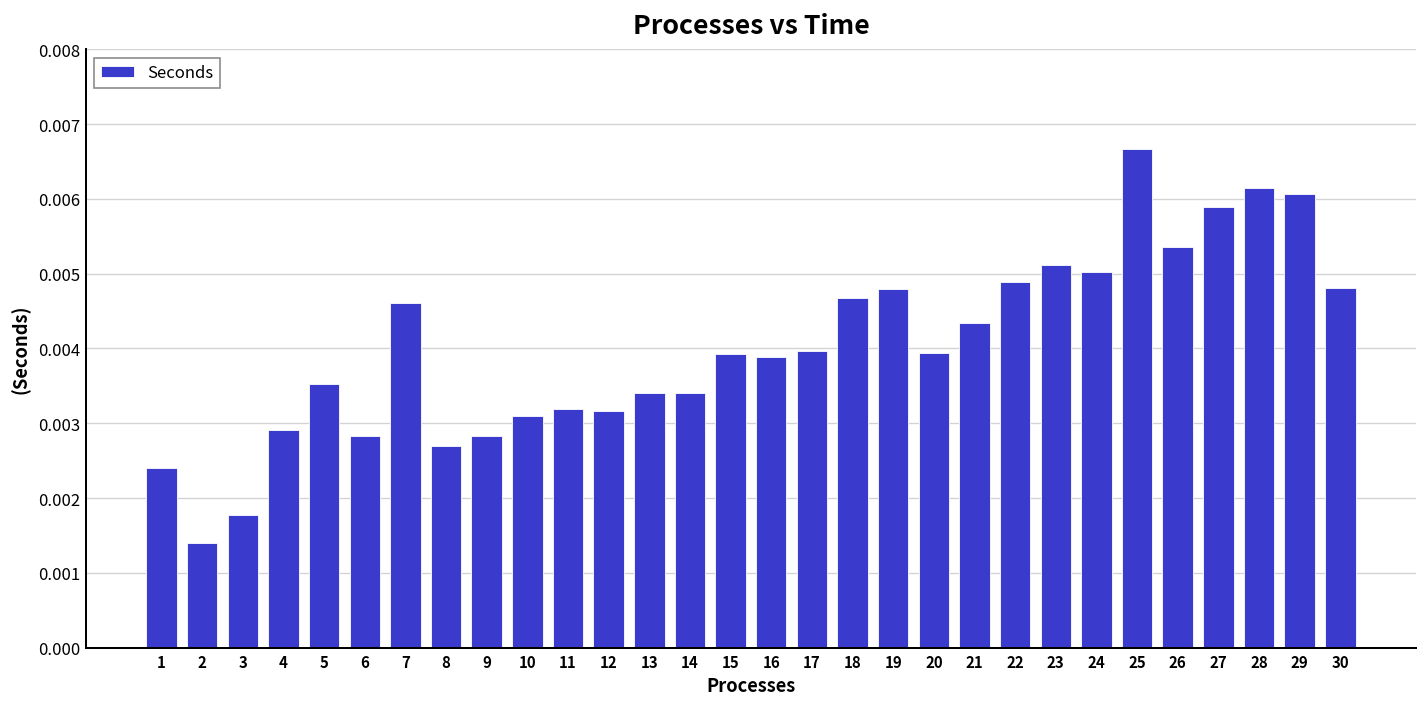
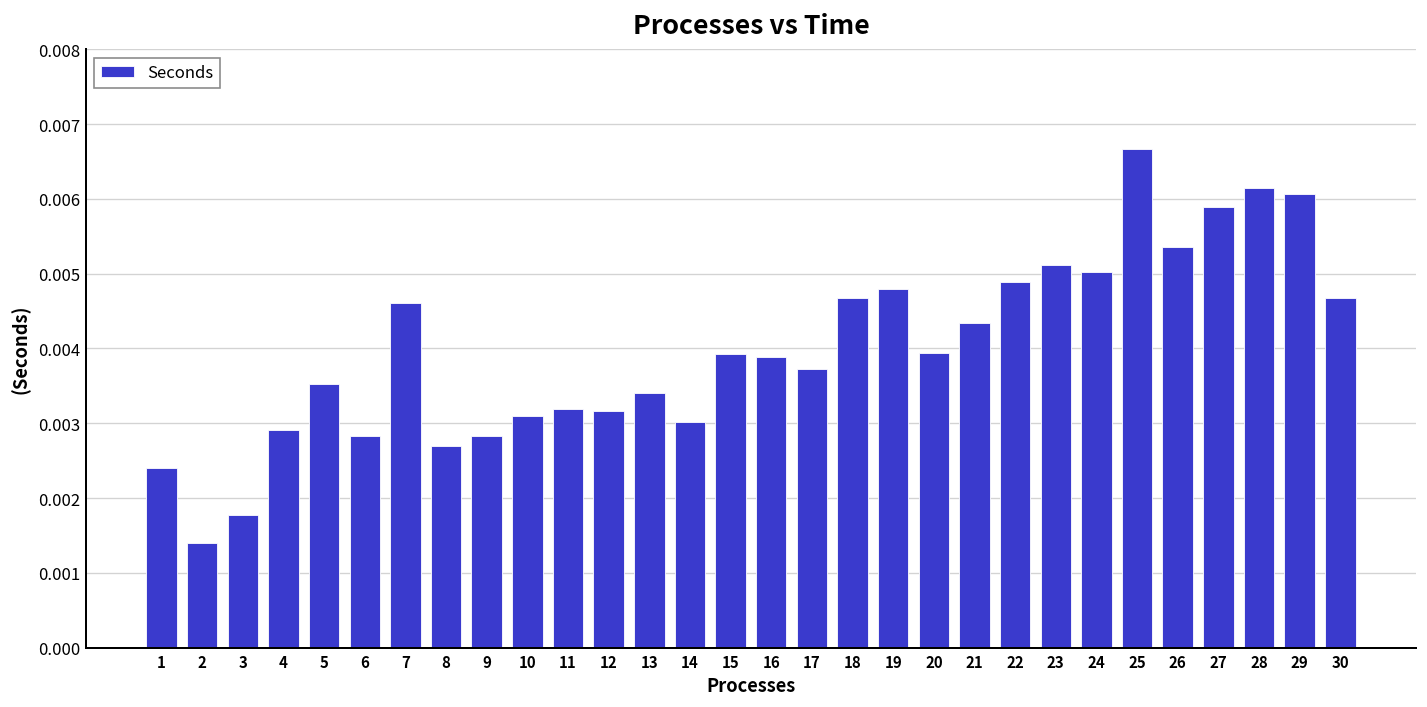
  {
    "1": 0.0024,
    "2": 0.0014,
    "3": 0.0018,
    "4": 0.0029,
    "5": 0.0035,
    "6": 0.0028,
    "7": 0.0046,
    "8": 0.0027,
    "9": 0.0028,
    "10": 0.0031,
    "11": 0.0032,
    "12": 0.0032,
    "13": 0.0034,
-   "14": 0.0034,
+   "14": 0.0030,
    "15": 0.0039,
    "16": 0.0039,
-   "17": 0.0040,
+   "17": 0.0037,
    "18": 0.0047,
    "19": 0.0048,
    "20": 0.0039,
    "21": 0.0043,
    "22": 0.0049,
    "23": 0.0051,
    "24": 0.0050,
    "25": 0.0067,
    "26": 0.0054,
    "27": 0.0059,
    "28": 0.0062,
    "29": 0.0061,
-   "30": 0.0048
+   "30": 0.0047
  }
